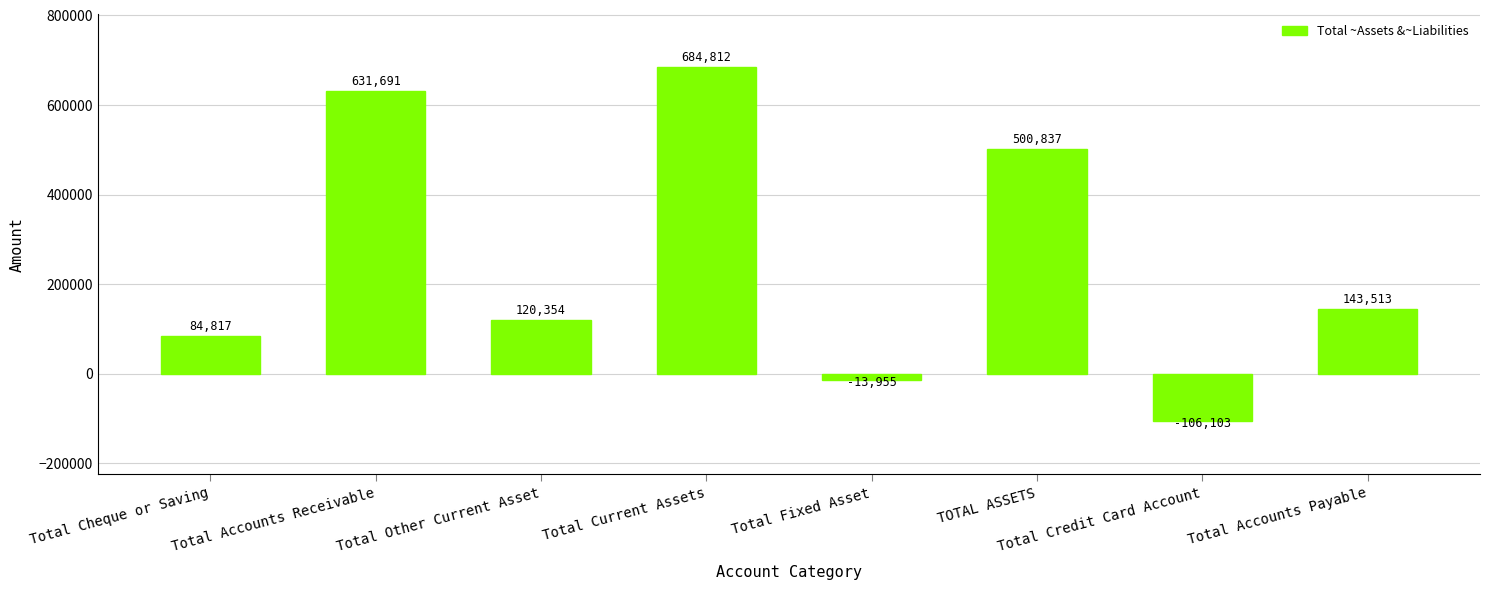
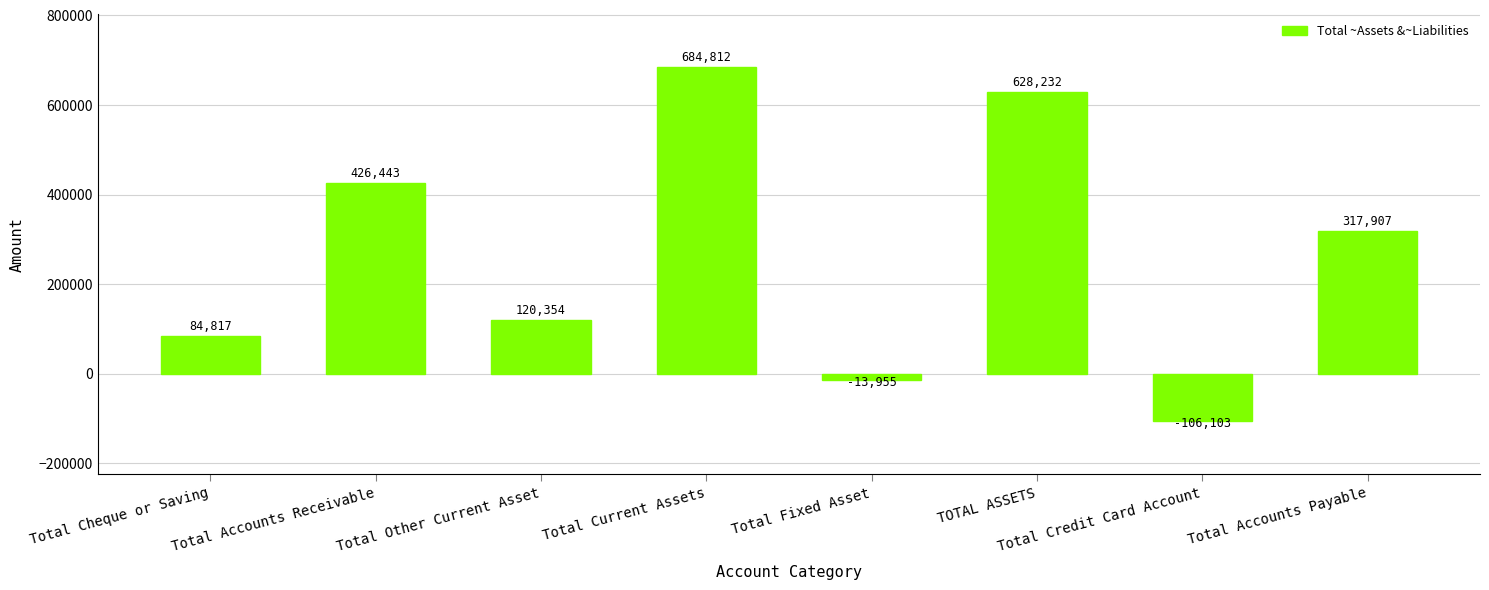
  {
    "Total Cheque or Saving": "84,817",
-   "Total Accounts Receivable": "631,691",
+   "Total Accounts Receivable": "426,443",
    "Total Other Current Asset": "120,354",
    "Total Current Assets": "684,812",
    "Total Fixed Asset": "-13,955",
-   "TOTAL ASSETS": "500,837",
+   "TOTAL ASSETS": "628,232",
    "Total Credit Card Account": "-106,103",
-   "Total Accounts Payable": "143,513"
+   "Total Accounts Payable": "317,907"
  }
